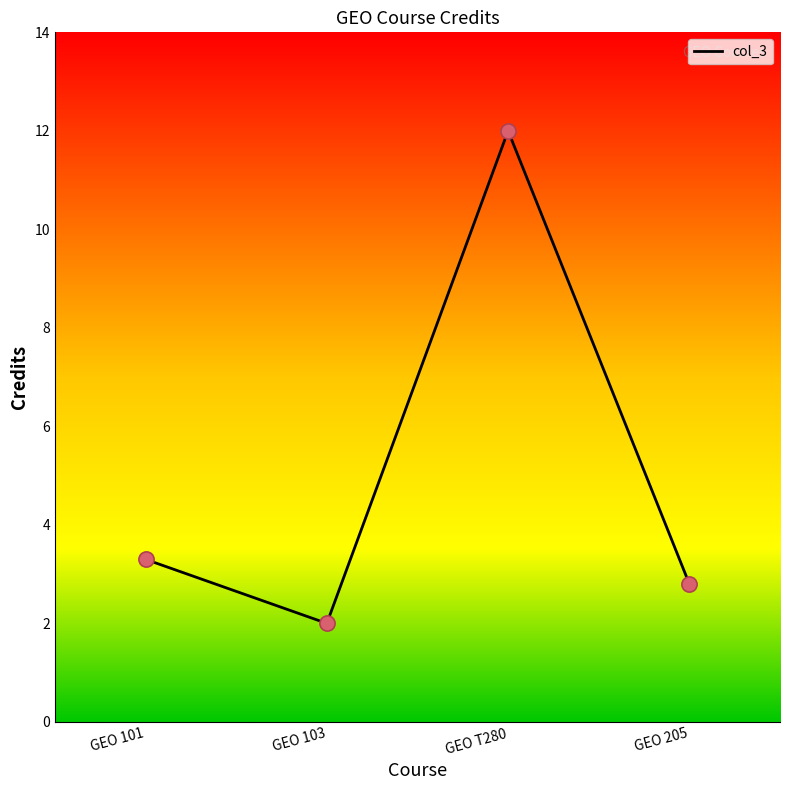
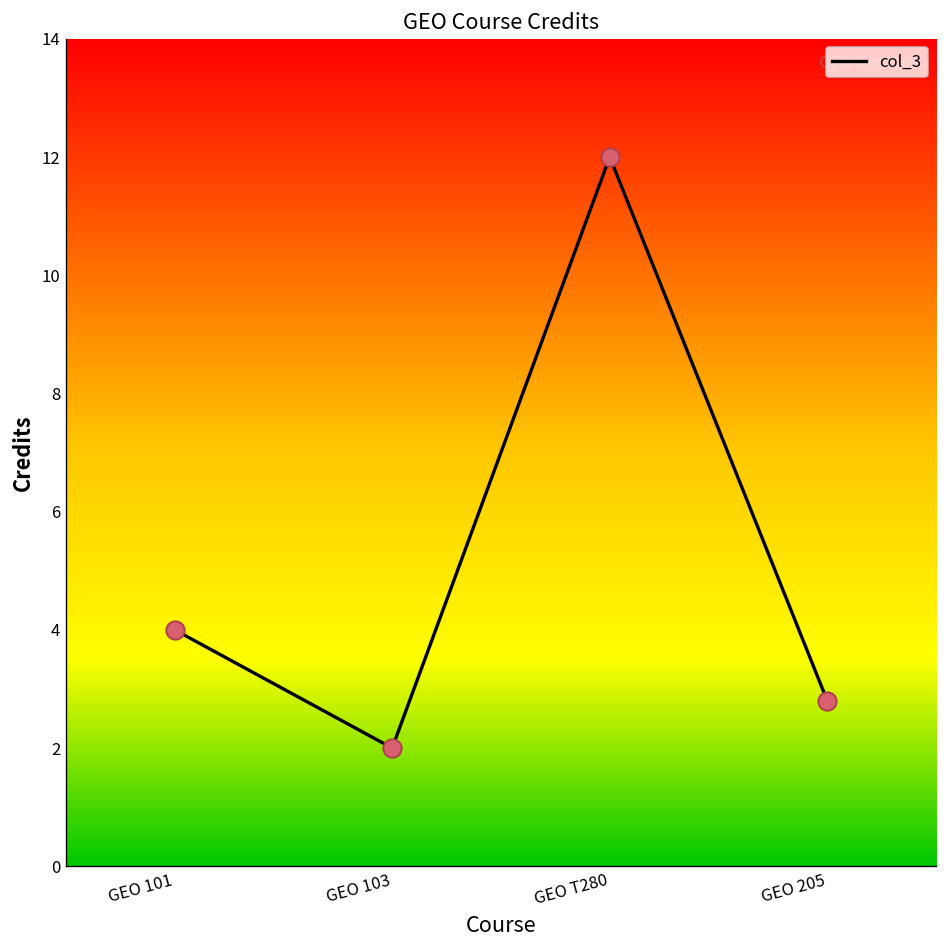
  {
-   "GEO 101": 3.3,
+   "GEO 101": 4.0,
    "GEO 103": 2.0,
    "GEO T280": 12.0,
    "GEO 205": 2.8
  }
